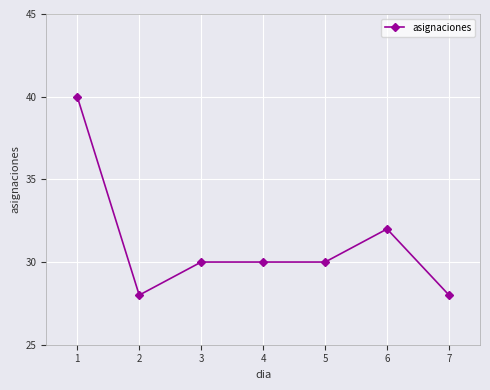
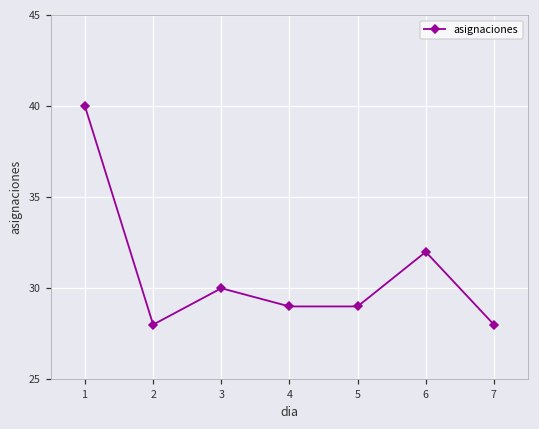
  {
    "1": 40,
    "2": 28,
    "3": 30,
-   "4": 30,
-   "5": 30,
+   "4": 29,
+   "5": 29,
    "6": 32,
    "7": 28
  }
